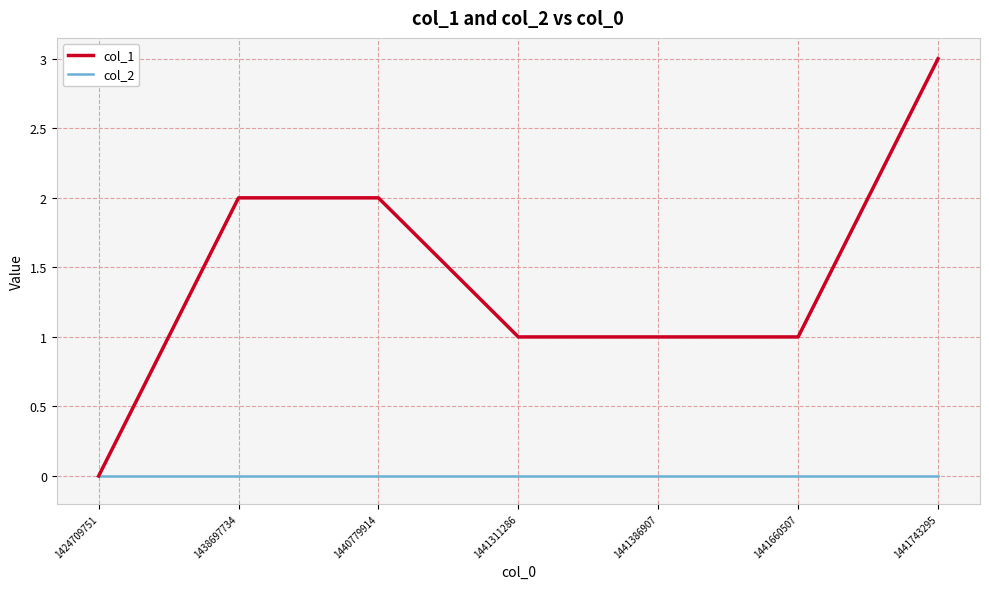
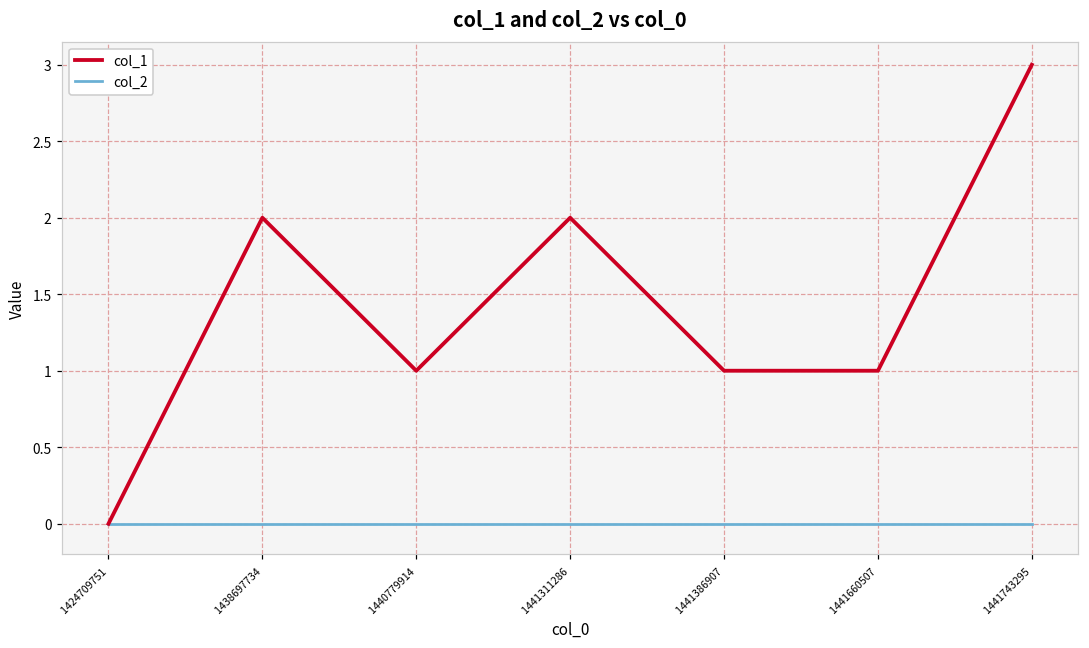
  {
    "col_1": {
      "1438697734": 2,
-     "1440779914": 2,
-     "1441311286": 1,
+     "1440779914": 1,
+     "1441311286": 2,
      "1441386907": 1,
      "1441660507": 1,
      "1441743295": 3
    },
    "col_2": {
      "1438697734": 0,
      "1440779914": 0,
      "1441311286": 0,
      "1441386907": 0,
      "1441660507": 0,
      "1441743295": 0
    }
  }
